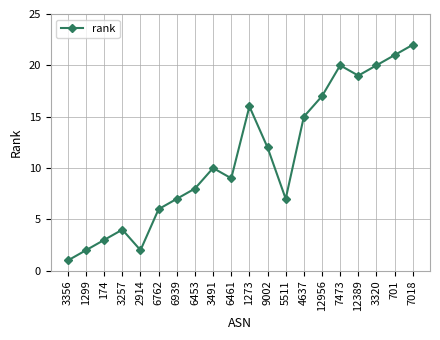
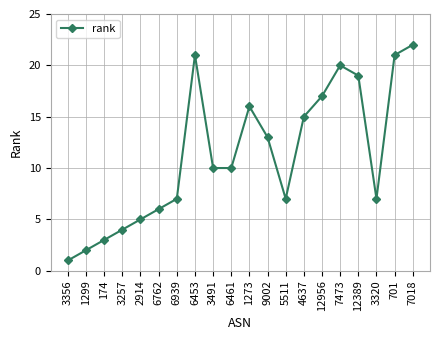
  {
    "3356": 1,
    "1299": 2,
    "174": 3,
    "3257": 4,
-   "2914": 2,
+   "2914": 5,
    "6762": 6,
    "6939": 7,
-   "6453": 8,
+   "6453": 21,
    "3491": 10,
-   "6461": 9,
+   "6461": 10,
    "1273": 16,
-   "9002": 12,
+   "9002": 13,
    "5511": 7,
    "4637": 15,
    "12956": 17,
    "7473": 20,
    "12389": 19,
-   "3320": 20,
+   "3320": 7,
    "701": 21,
    "7018": 22
  }
